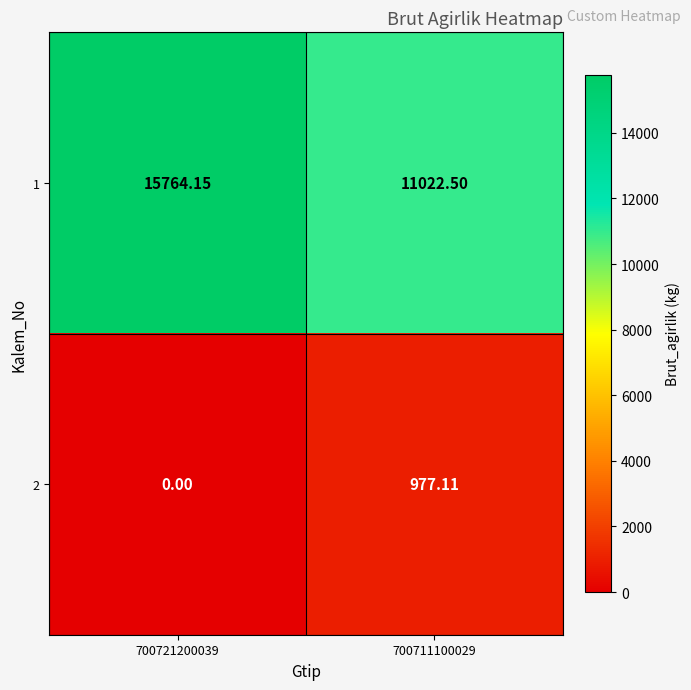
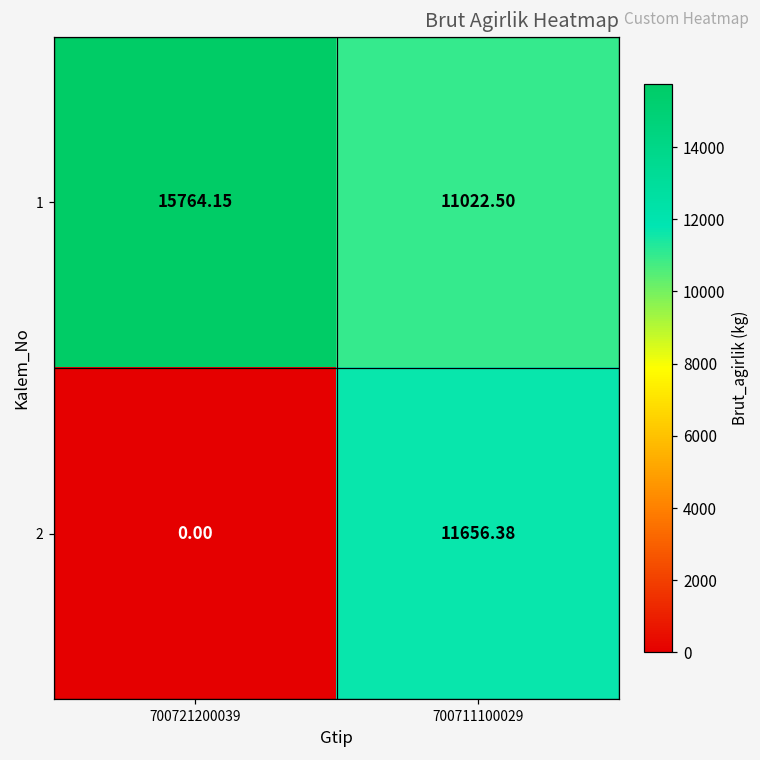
  {
    "1": {
      "700721200039": 15764.15,
      "700711100029": 11022.50
    },
    "2": {
      "700721200039": 0.00,
-     "700711100029": 977.11
+     "700711100029": 11656.38
    }
  }
